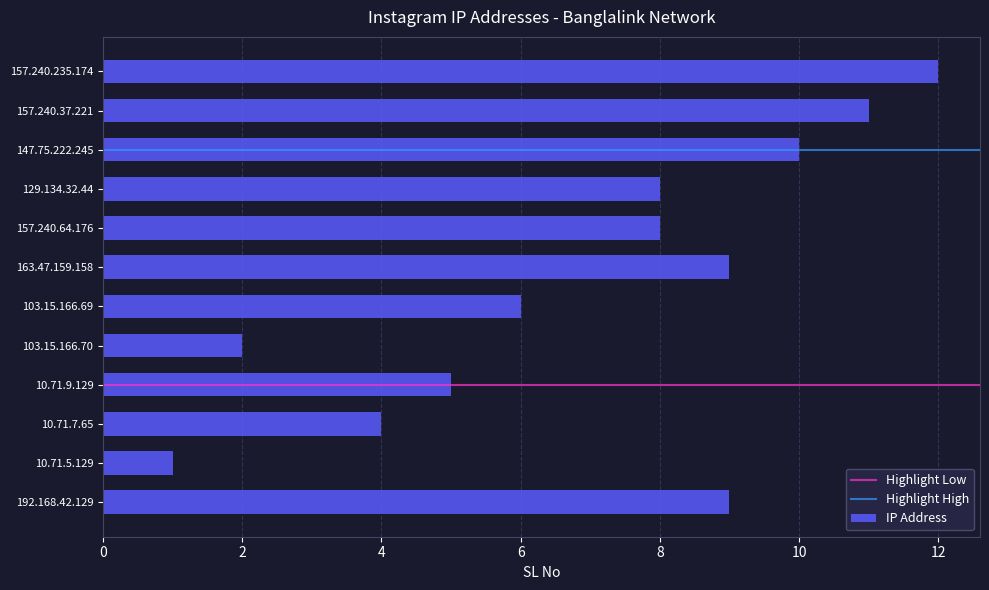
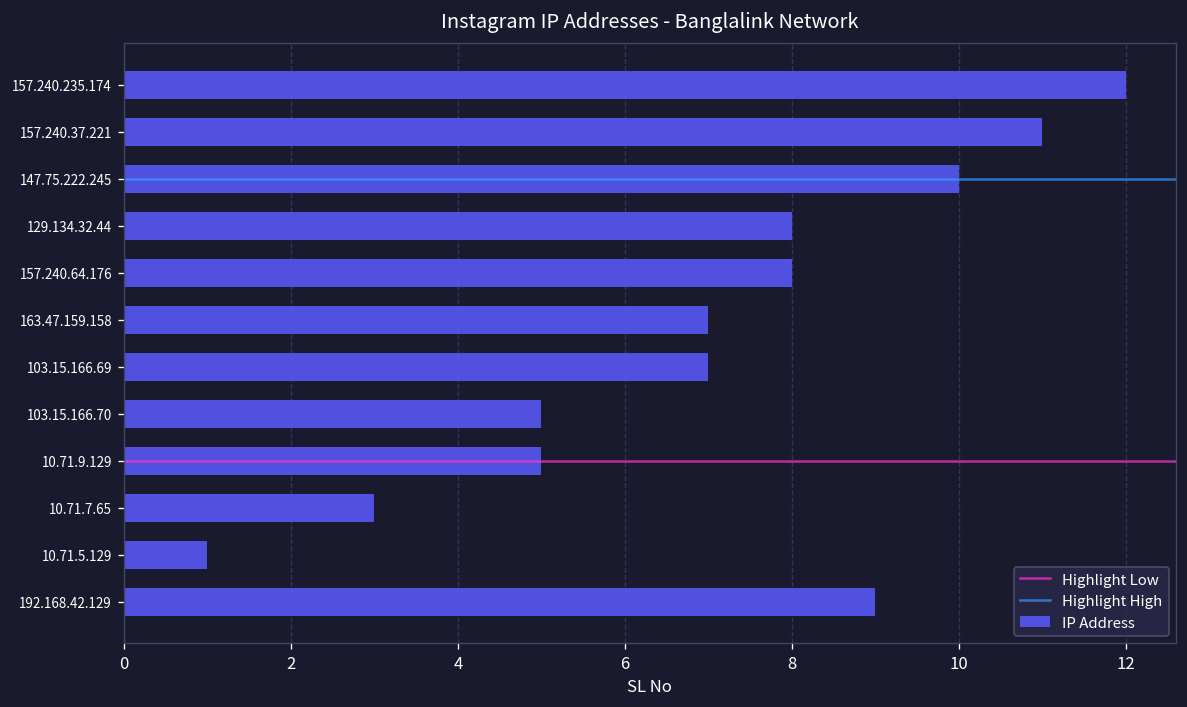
  {
    "157.240.235.174": 12,
    "157.240.37.221": 11,
    "147.75.222.245": 10,
    "129.134.32.44": 8,
    "157.240.64.176": 8,
-   "163.47.159.158": 9,
-   "103.15.166.69": 6,
-   "103.15.166.70": 2,
+   "163.47.159.158": 7,
+   "103.15.166.69": 7,
+   "103.15.166.70": 5,
    "10.71.9.129": 5,
-   "10.71.7.65": 4,
+   "10.71.7.65": 3,
    "10.71.5.129": 1,
    "192.168.42.129": 9
  }
